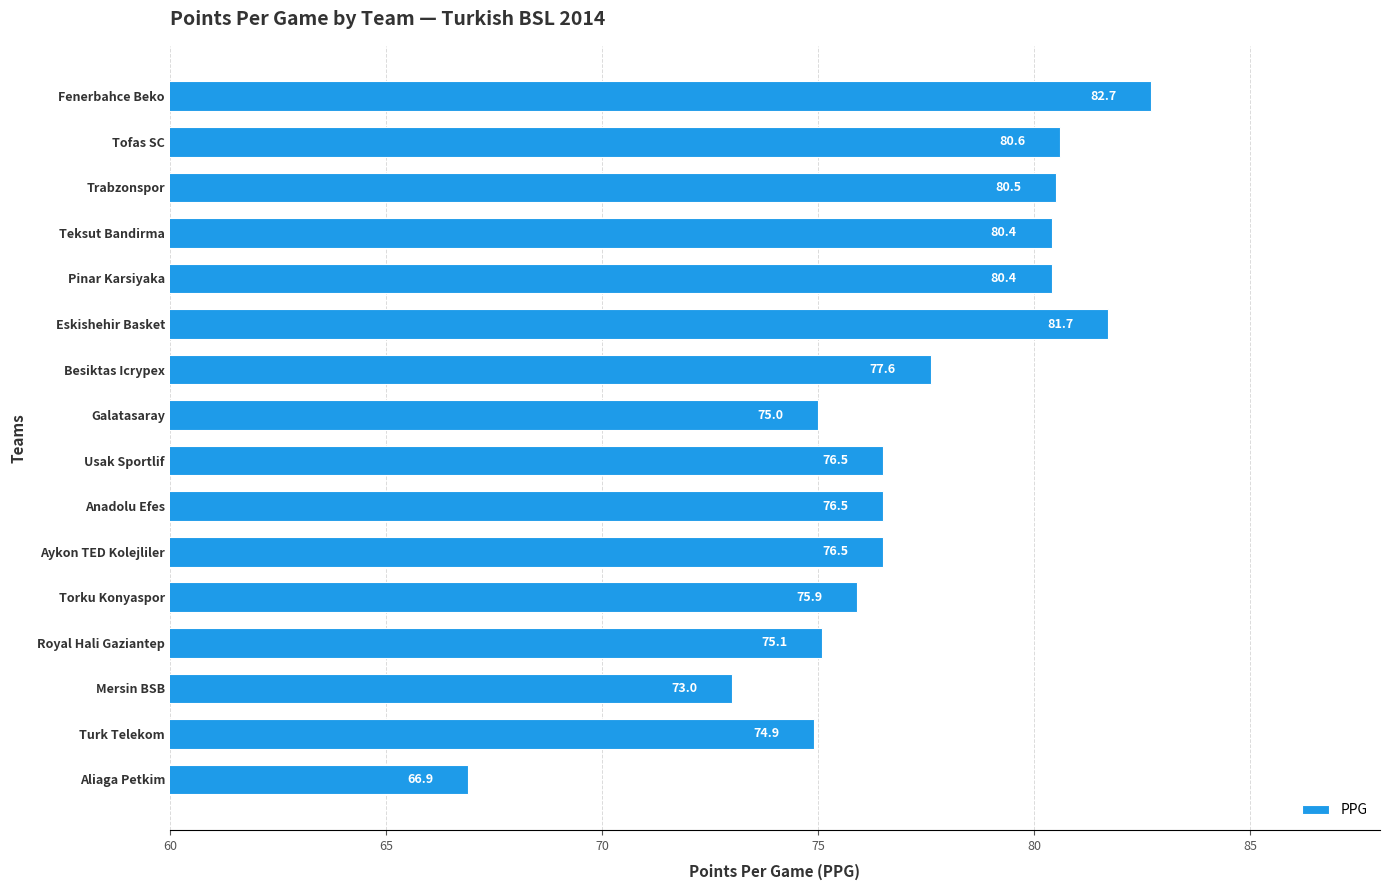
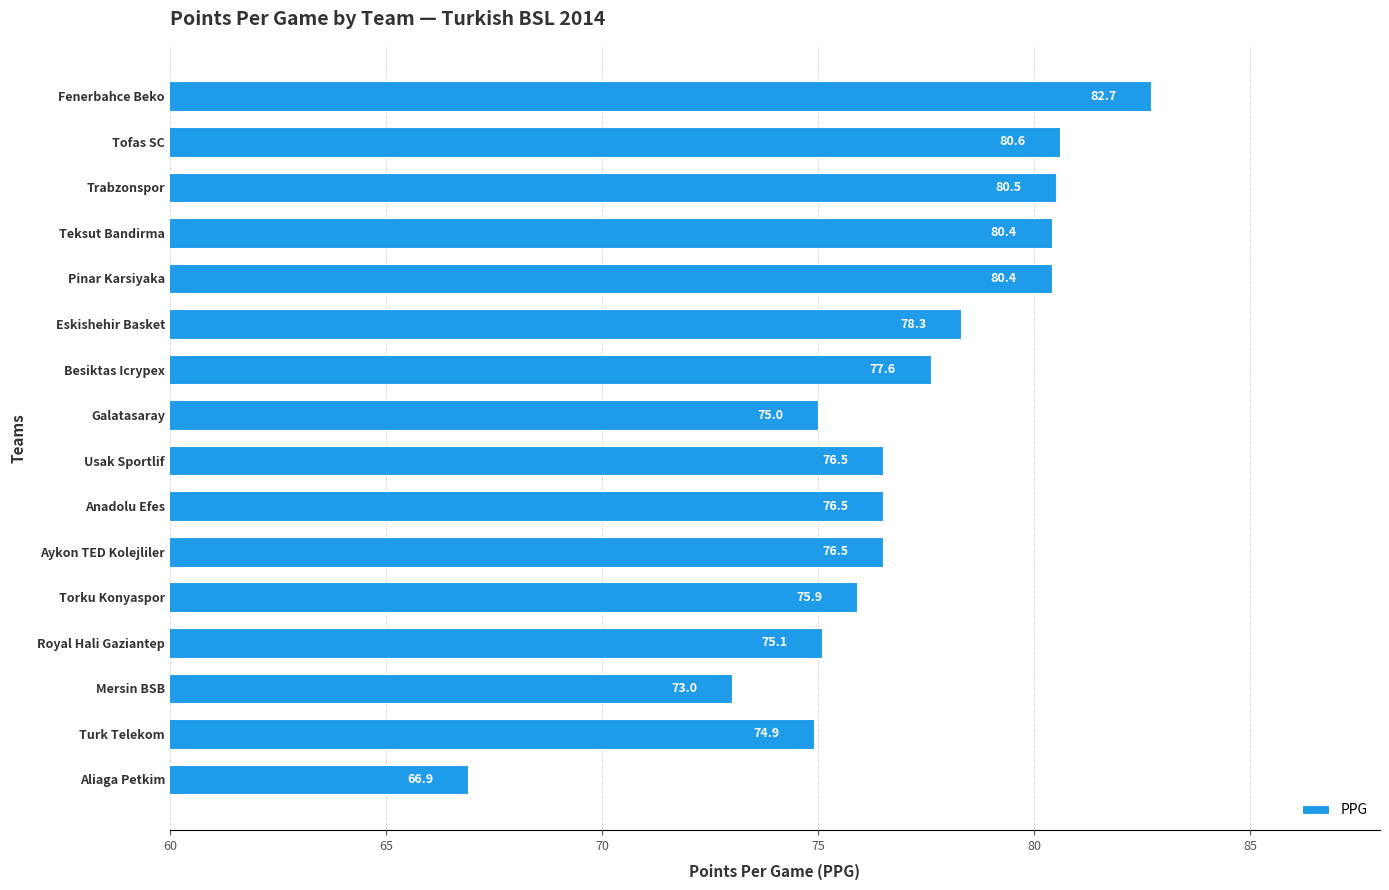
  {
    "Fenerbahce Beko": 82.7,
    "Tofas SC": 80.6,
    "Trabzonspor": 80.5,
    "Teksut Bandirma": 80.4,
    "Pinar Karsiyaka": 80.4,
-   "Eskishehir Basket": 81.7,
+   "Eskishehir Basket": 78.3,
    "Besiktas Icrypex": 77.6,
    "Galatasaray": 75.0,
    "Usak Sportlif": 76.5,
    "Anadolu Efes": 76.5,
    "Aykon TED Kolejliler": 76.5,
    "Torku Konyaspor": 75.9,
    "Royal Hali Gaziantep": 75.1,
    "Mersin BSB": 73.0,
    "Turk Telekom": 74.9,
    "Aliaga Petkim": 66.9
  }
